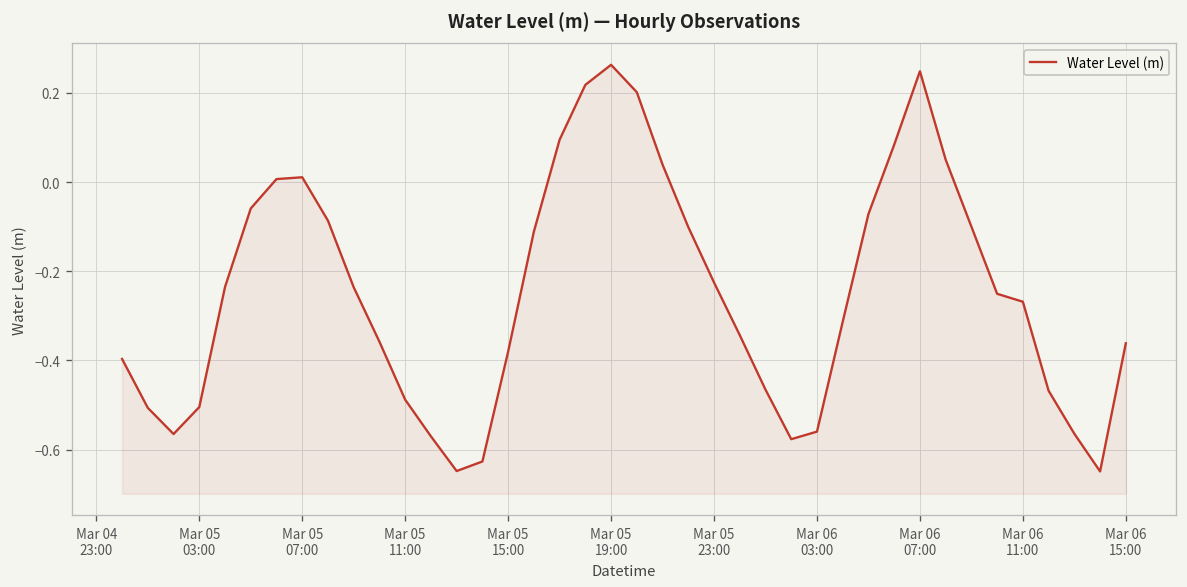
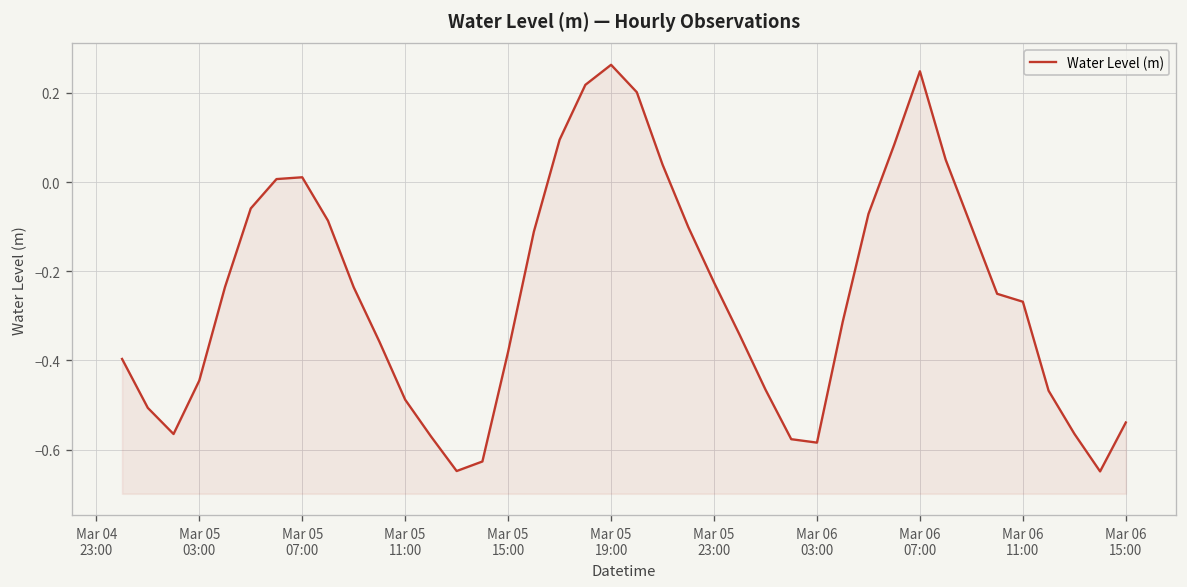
  {
-   "Mar 05 03:00": -0.50,
+   "Mar 05 03:00": -0.45,
    "Mar 05 07:00": 0.01,
    "Mar 05 11:00": -0.49,
    "Mar 05 15:00": -0.38,
    "Mar 05 19:00": 0.26,
    "Mar 05 23:00": -0.23,
-   "Mar 06 03:00": -0.56,
+   "Mar 06 03:00": -0.58,
    "Mar 06 07:00": 0.25,
    "Mar 06 11:00": -0.27,
-   "Mar 06 15:00": -0.36
+   "Mar 06 15:00": -0.54
  }
